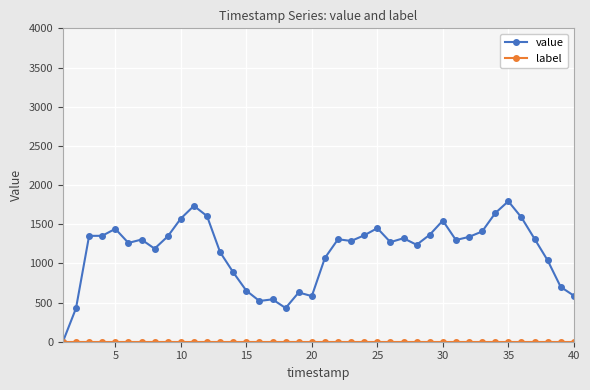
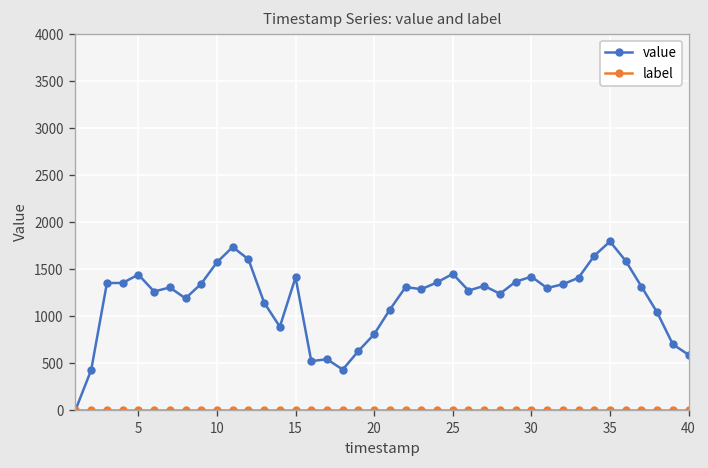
  {
    "value": {
      "5": 1400,
      "10": 1600,
-     "15": 700,
-     "20": 600,
+     "15": 1400,
+     "20": 800,
      "25": 1400,
-     "30": 1500,
+     "30": 1400,
      "35": 1800,
      "40": 600
    },
    "label": {
      "5": 0,
      "10": 0,
      "15": 0,
      "20": 0,
      "25": 0,
      "30": 0,
      "35": 0,
      "40": 0
    }
  }
